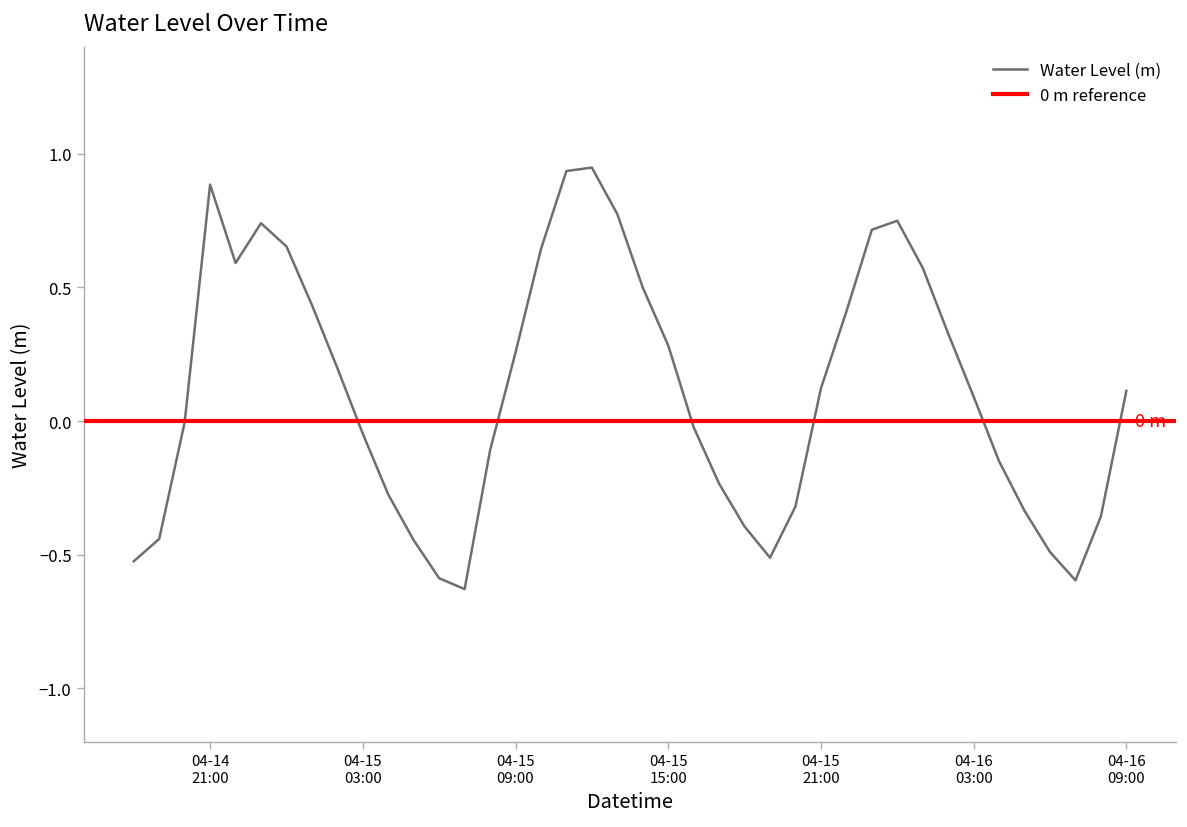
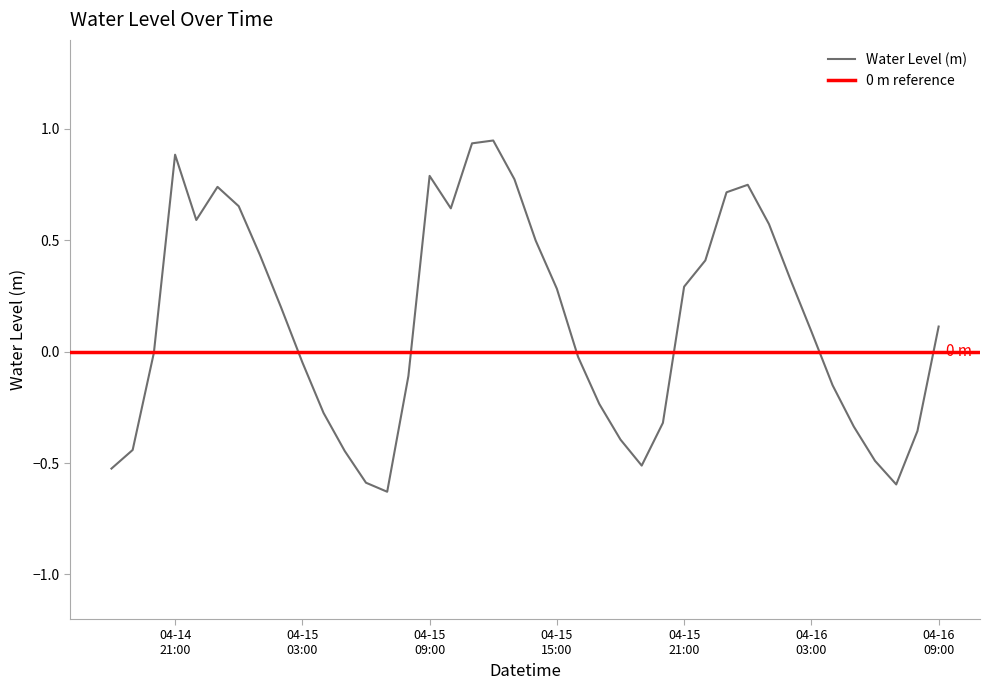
  {
    "04-14 21:00": 0.88,
    "04-15 03:00": -0.05,
-   "04-15 09:00": 0.26,
+   "04-15 09:00": 0.79,
    "04-15 15:00": 0.28,
-   "04-15 21:00": 0.12,
+   "04-15 21:00": 0.29,
    "04-16 03:00": 0.09
  }
